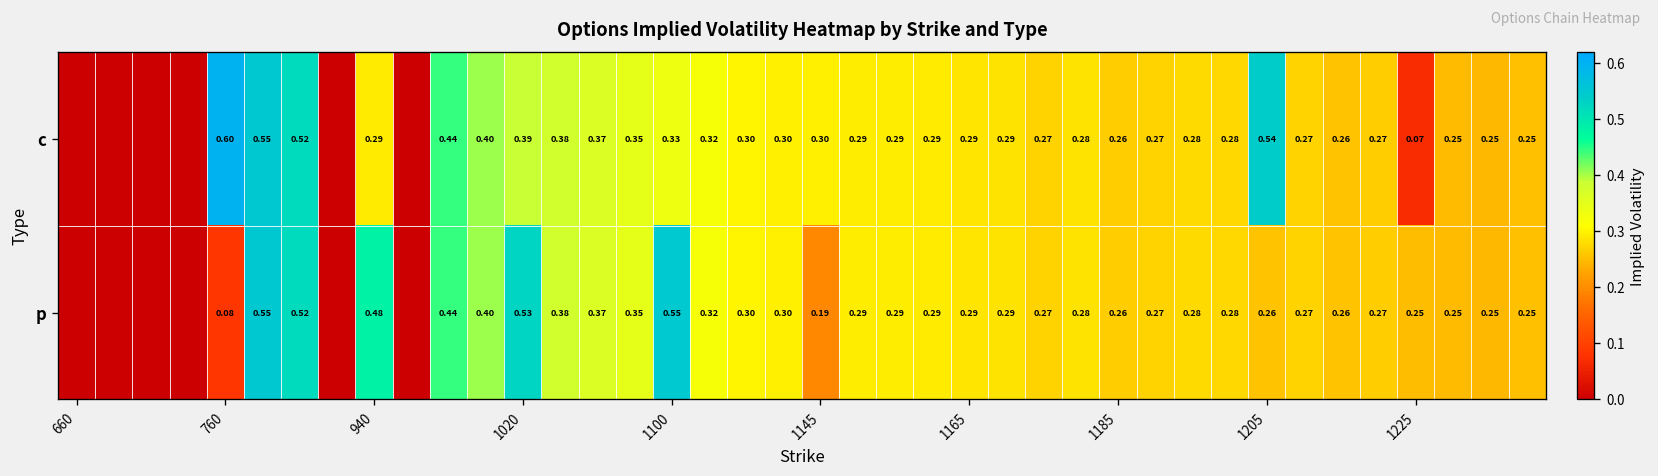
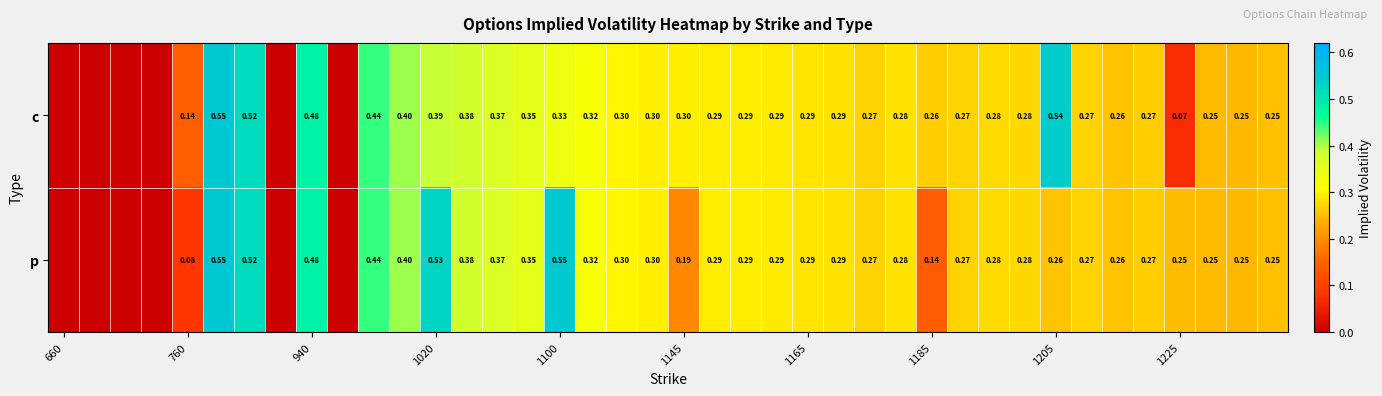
  {
    "c": {
-     "760": 0.60,
-     "940": 0.29,
+     "760": 0.14,
+     "940": 0.48,
      "1020": 0.39,
      "1100": 0.33,
      "1145": 0.30,
      "1165": 0.29,
      "1185": 0.26,
      "1205": 0.54,
      "1225": 0.07
    },
    "p": {
      "760": 0.08,
      "940": 0.48,
      "1020": 0.53,
      "1100": 0.55,
      "1145": 0.19,
      "1165": 0.29,
-     "1185": 0.26,
+     "1185": 0.14,
      "1205": 0.26,
      "1225": 0.25
    }
  }
